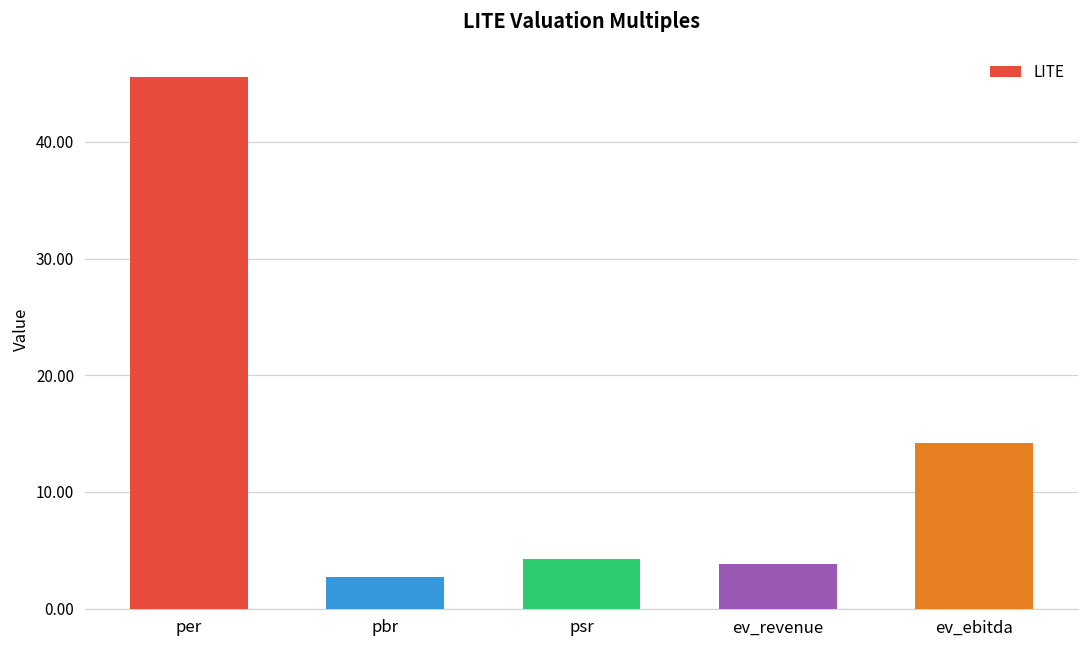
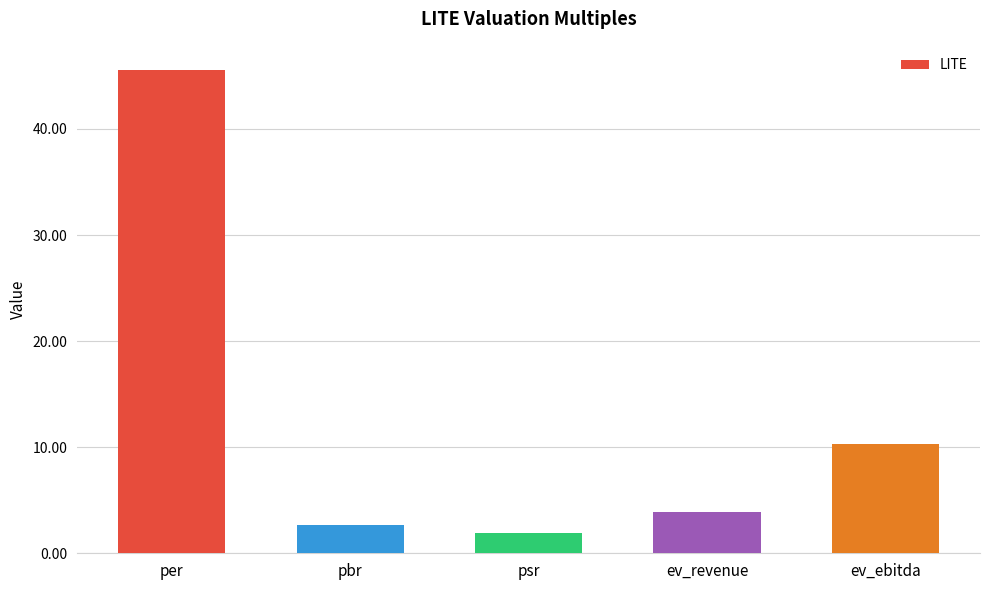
  {
    "per": 45.6,
    "pbr": 2.7,
-   "psr": 4.2,
+   "psr": 1.9,
    "ev_revenue": 3.9,
-   "ev_ebitda": 14.2
+   "ev_ebitda": 10.3
  }
